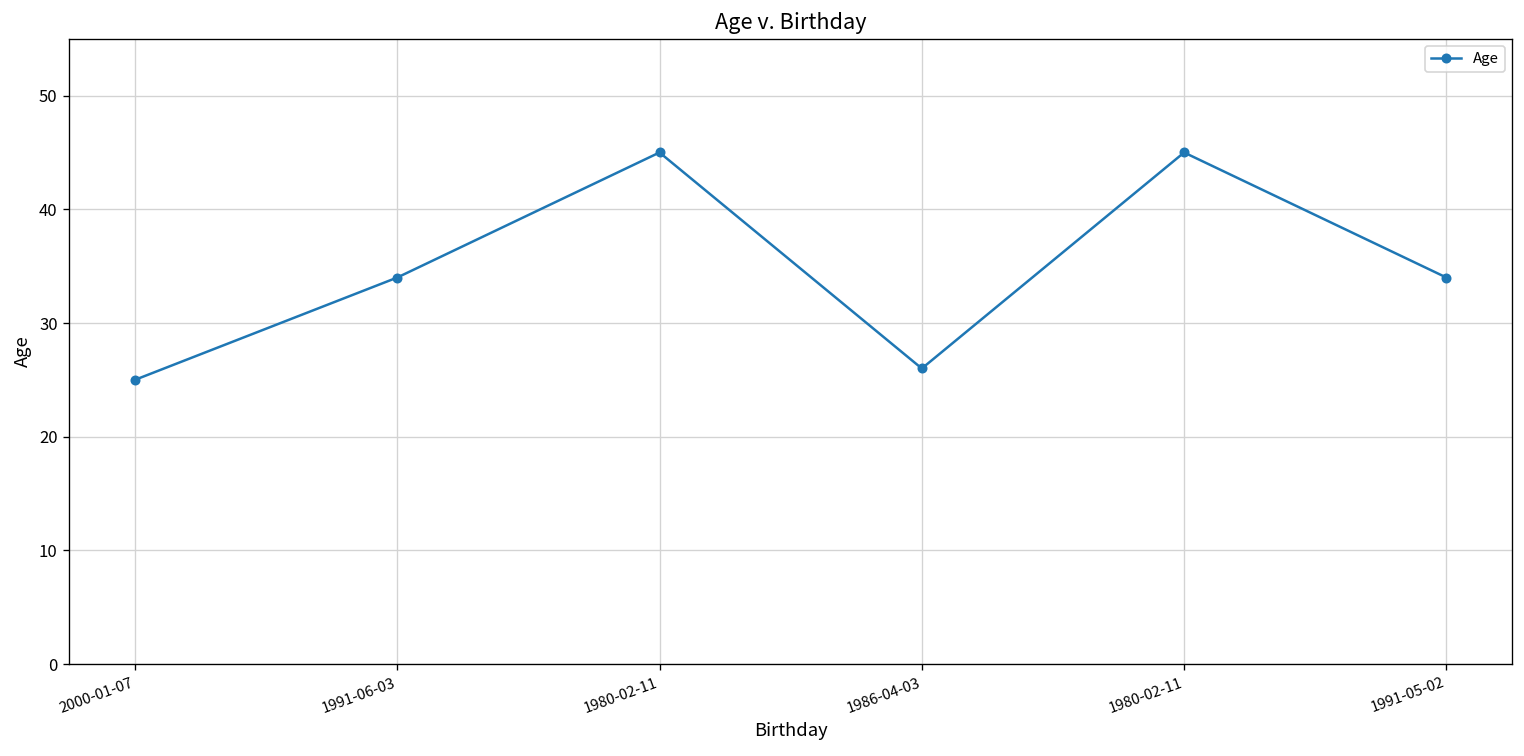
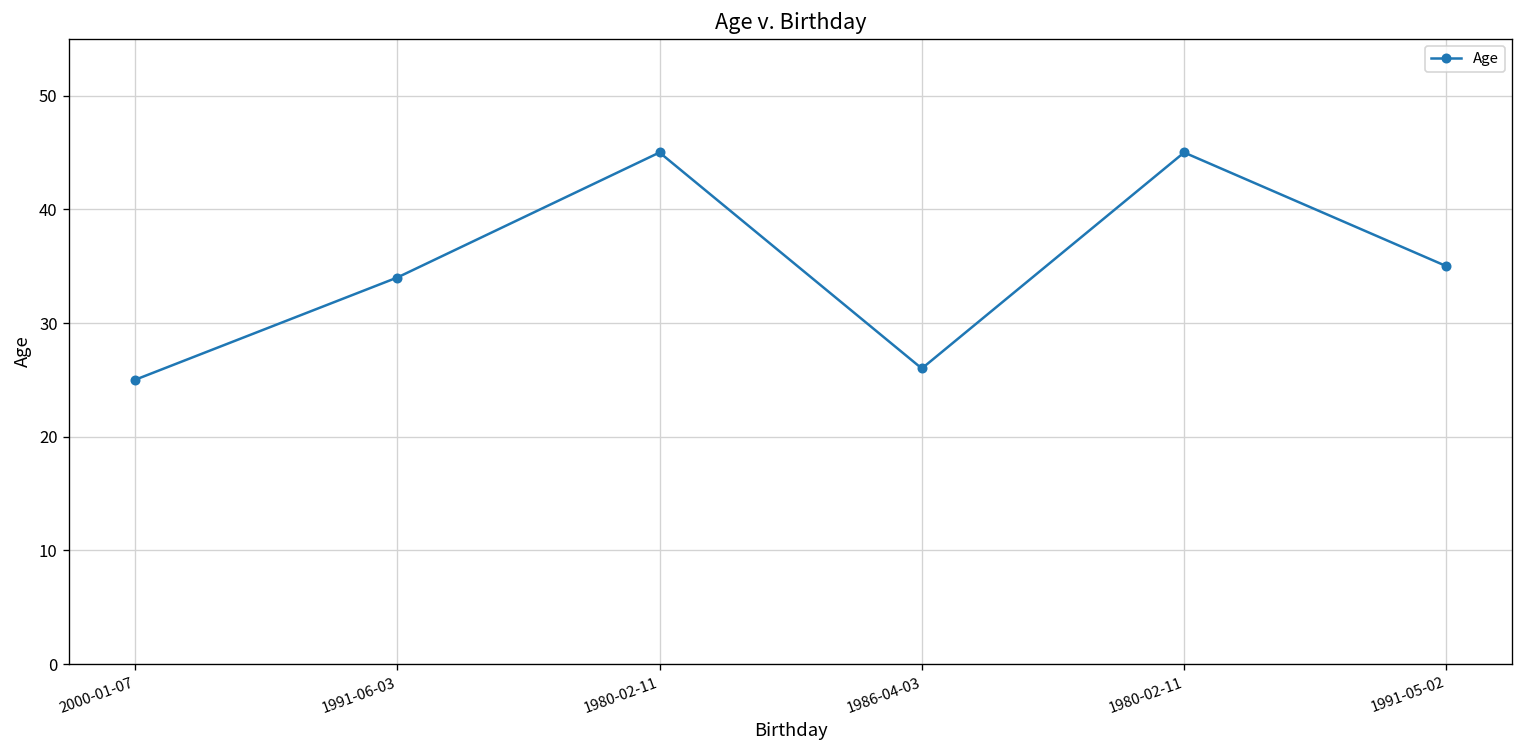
  {
    "2000-01-07": 25,
    "1991-06-03": 34,
    "1986-04-03": 26,
-   "1991-05-02": 34
+   "1991-05-02": 35
  }
